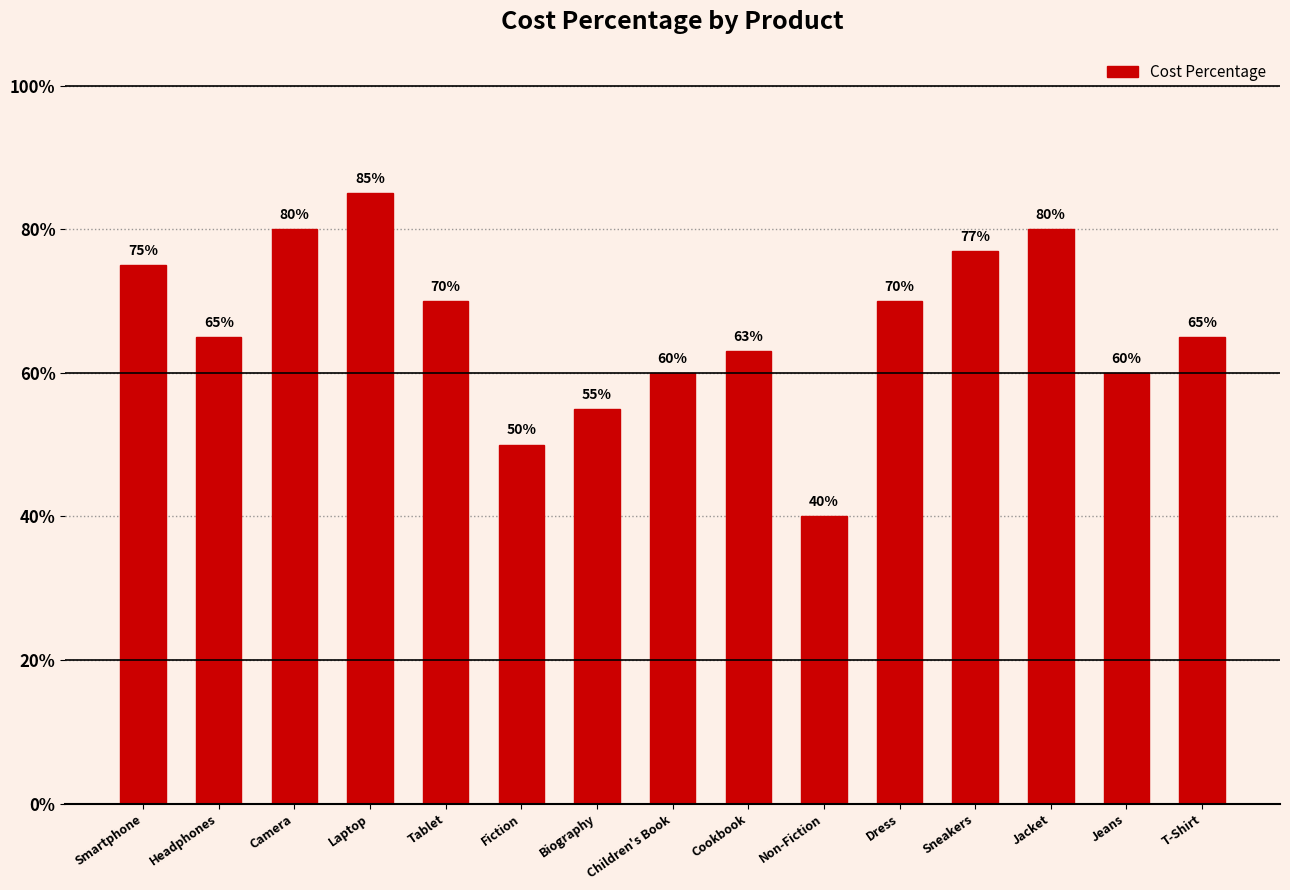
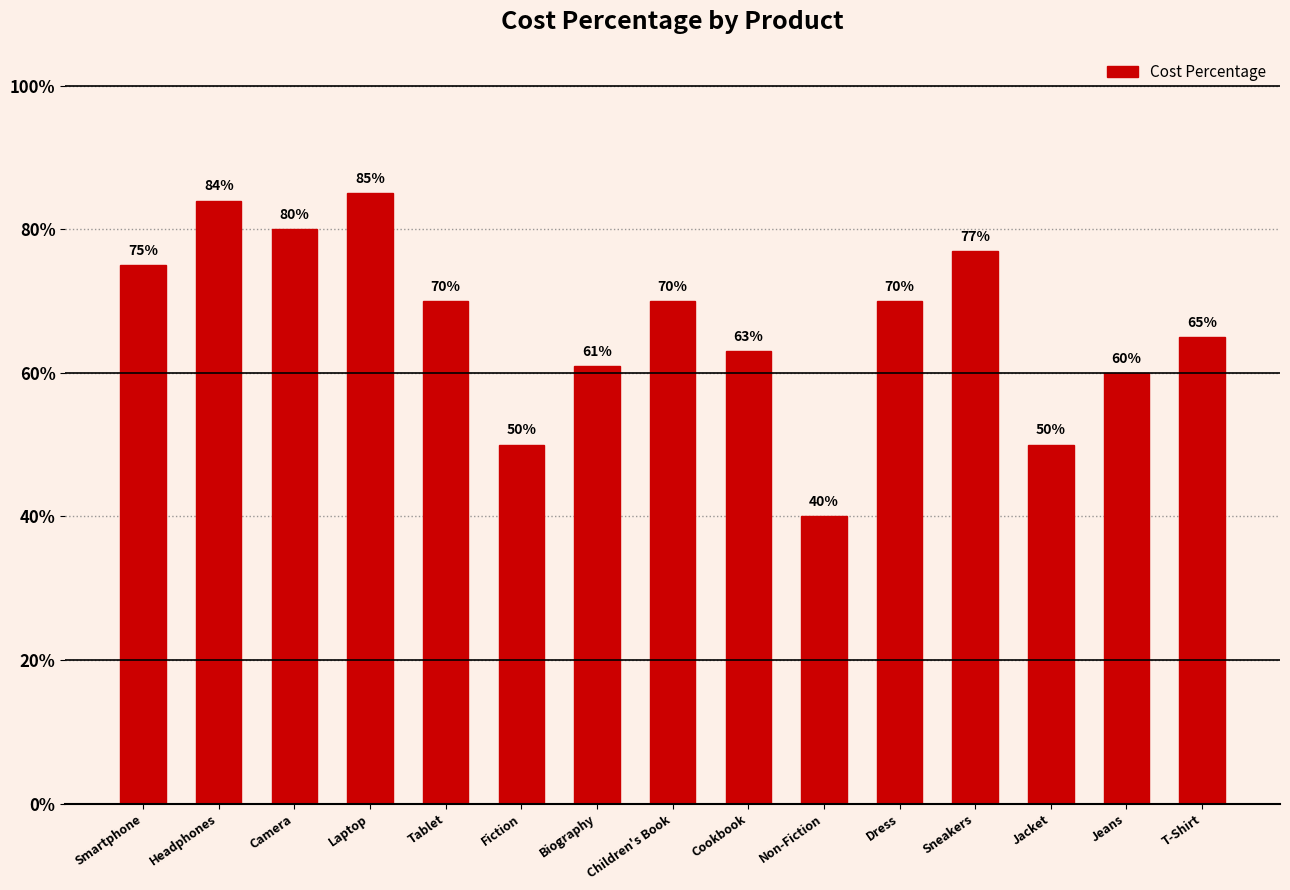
  {
    "Smartphone": "75%",
-   "Headphones": "65%",
+   "Headphones": "84%",
    "Camera": "80%",
    "Laptop": "85%",
    "Tablet": "70%",
    "Fiction": "50%",
-   "Biography": "55%",
-   "Children's Book": "60%",
+   "Biography": "61%",
+   "Children's Book": "70%",
    "Cookbook": "63%",
    "Non-Fiction": "40%",
    "Dress": "70%",
    "Sneakers": "77%",
-   "Jacket": "80%",
+   "Jacket": "50%",
    "Jeans": "60%",
    "T-Shirt": "65%"
  }
